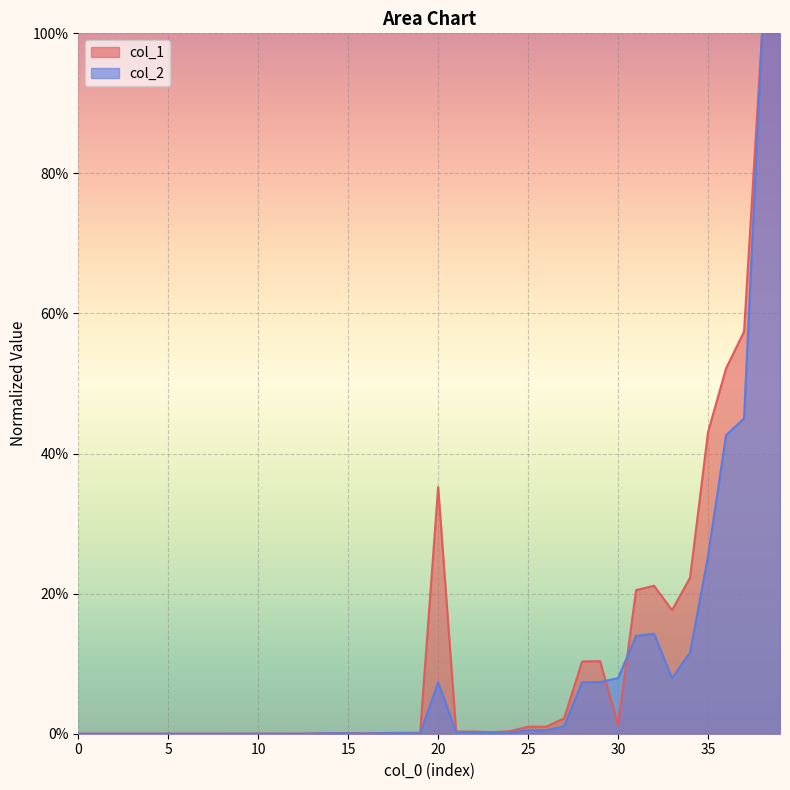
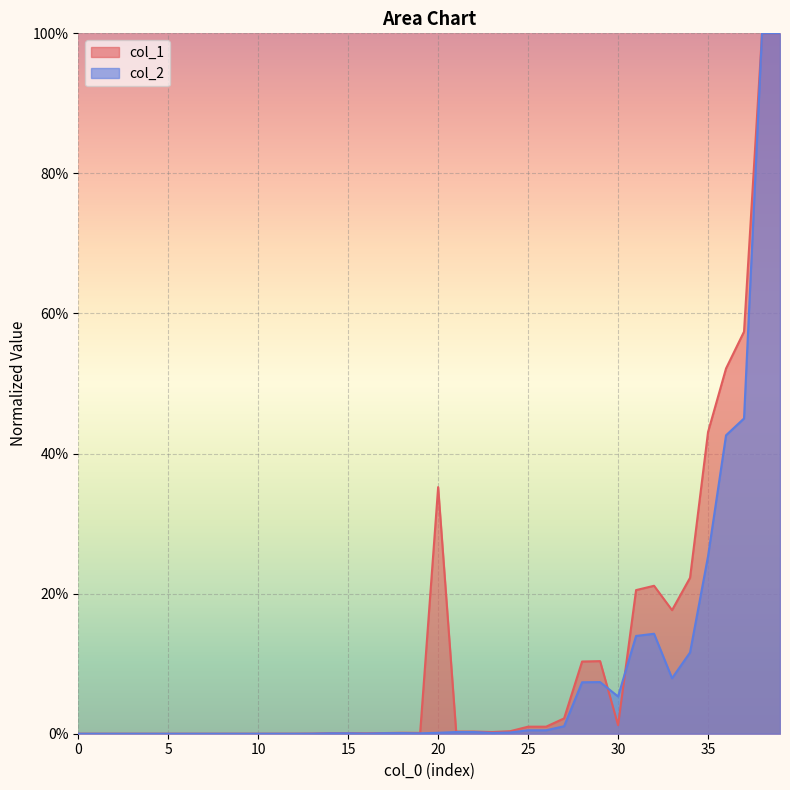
  {
    "col_1": {
      "20": "35%",
      "25": "1%",
      "30": "1%",
      "35": "43%"
    },
    "col_2": {
-     "20": "7%",
+     "20": "0%",
      "25": "0%",
-     "30": "8%",
+     "30": "5%",
      "35": "25%"
    }
  }
